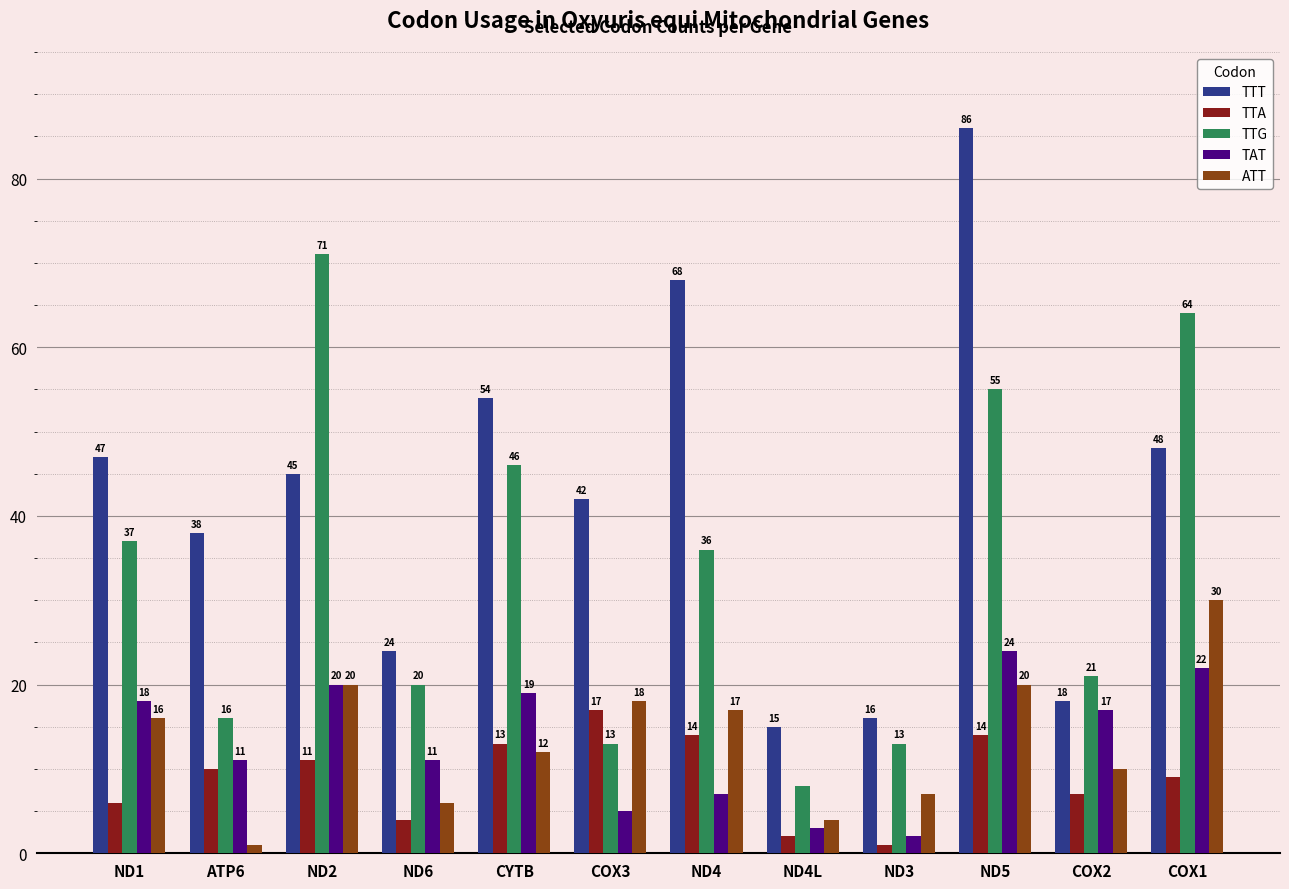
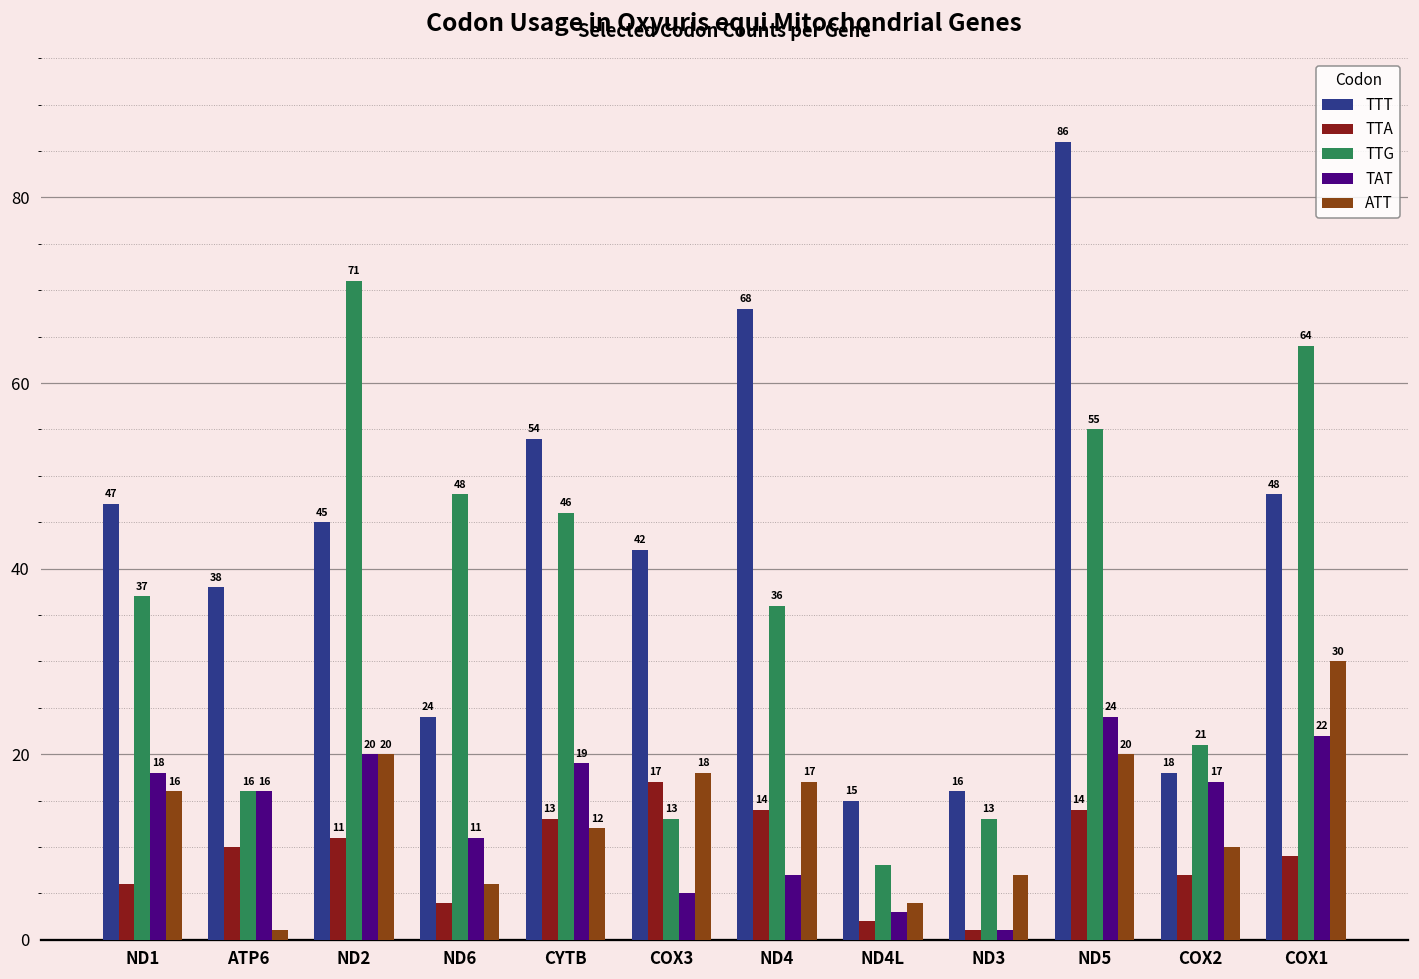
  {
    "TTT": {
      "ND1": 47,
      "ATP6": 38,
      "ND2": 45,
      "ND6": 24,
      "CYTB": 54,
      "COX3": 42,
      "ND4": 68,
      "ND4L": 15,
      "ND3": 16,
      "ND5": 86,
      "COX2": 18,
      "COX1": 48
    },
    "TTG": {
      "ND1": 37,
      "ATP6": 16,
      "ND2": 71,
-     "ND6": 20,
+     "ND6": 48,
      "CYTB": 46,
      "COX3": 13,
      "ND4": 36,
      "ND3": 13,
      "ND5": 55,
      "COX2": 21,
      "COX1": 64
    },
    "TAT": {
      "ND1": 18,
-     "ATP6": 11,
+     "ATP6": 16,
      "ND2": 20,
      "ND6": 11,
      "CYTB": 19,
-     "ND3": 2,
+     "ND3": 1,
      "ND5": 24,
      "COX2": 17,
      "COX1": 22
    }
  }
